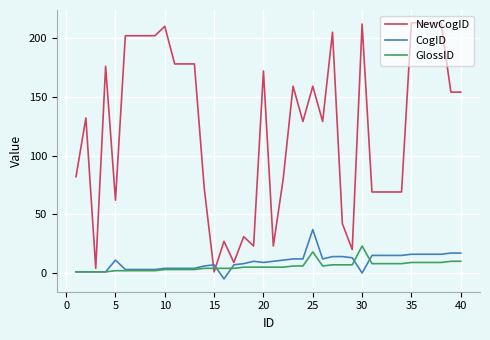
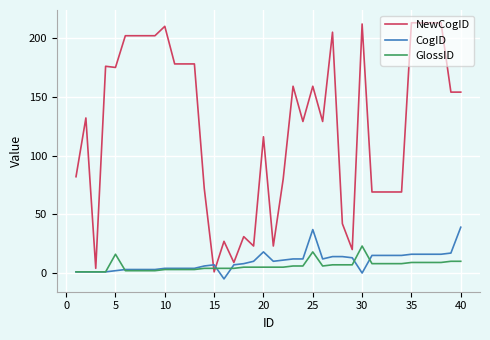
  {
    "NewCogID": {
-     "5": 62,
+     "5": 175,
      "10": 210,
      "15": 1,
-     "20": 172,
+     "20": 116,
      "25": 159,
      "30": 212,
      "40": 154
    },
    "CogID": {
-     "5": 11,
+     "5": 2,
      "15": 7,
-     "20": 9,
+     "20": 18,
      "25": 37,
      "30": 0,
      "35": 16,
-     "40": 17
+     "40": 39
    },
    "GlossID": {
-     "5": 2,
+     "5": 16,
      "15": 4,
      "20": 5,
      "25": 18,
      "30": 23,
      "35": 9,
      "40": 10
    }
  }
